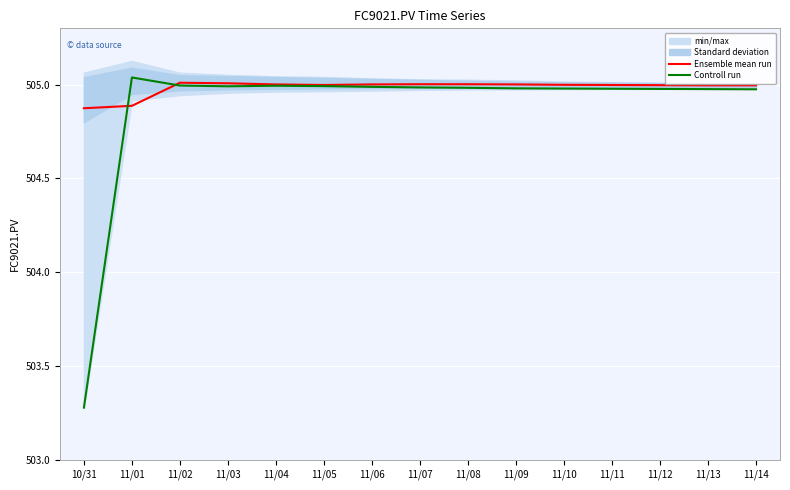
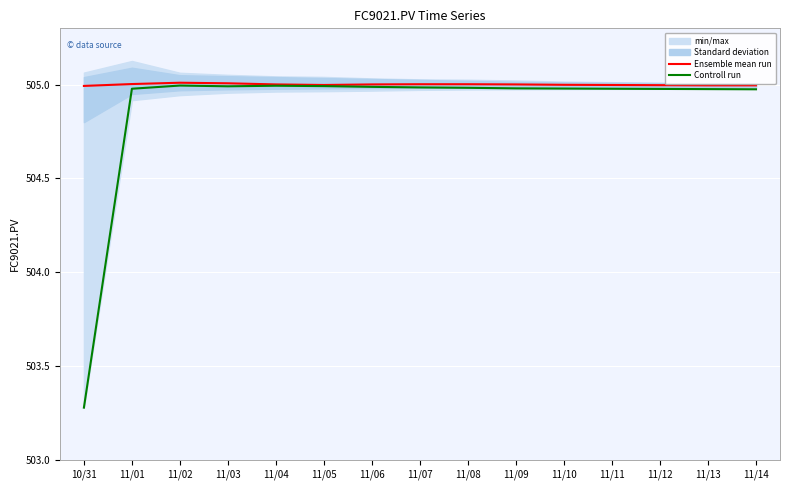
  {
    "Ensemble mean run": {
-     "10/31": 504.87,
-     "11/01": 504.89,
+     "10/31": 504.99,
+     "11/01": 505.00,
      "11/02": 505.01,
      "11/03": 505.01,
      "11/07": 505.00,
      "11/08": 505.00,
      "11/09": 505.00
    },
    "Controll run": {
      "10/31": 503.28,
-     "11/01": 505.04,
+     "11/01": 504.98,
      "11/02": 505.00,
      "11/03": 504.99,
      "11/07": 504.99,
      "11/08": 504.98,
      "11/09": 504.98,
      "11/10": 504.98,
      "11/11": 504.98,
      "11/12": 504.98,
      "11/13": 504.98,
      "11/14": 504.98
    }
  }
